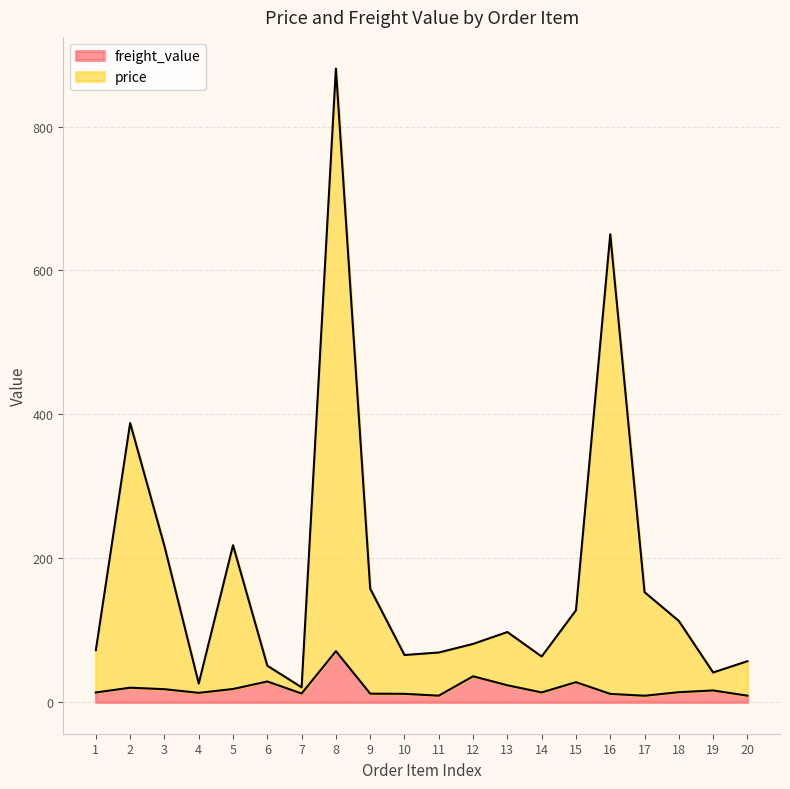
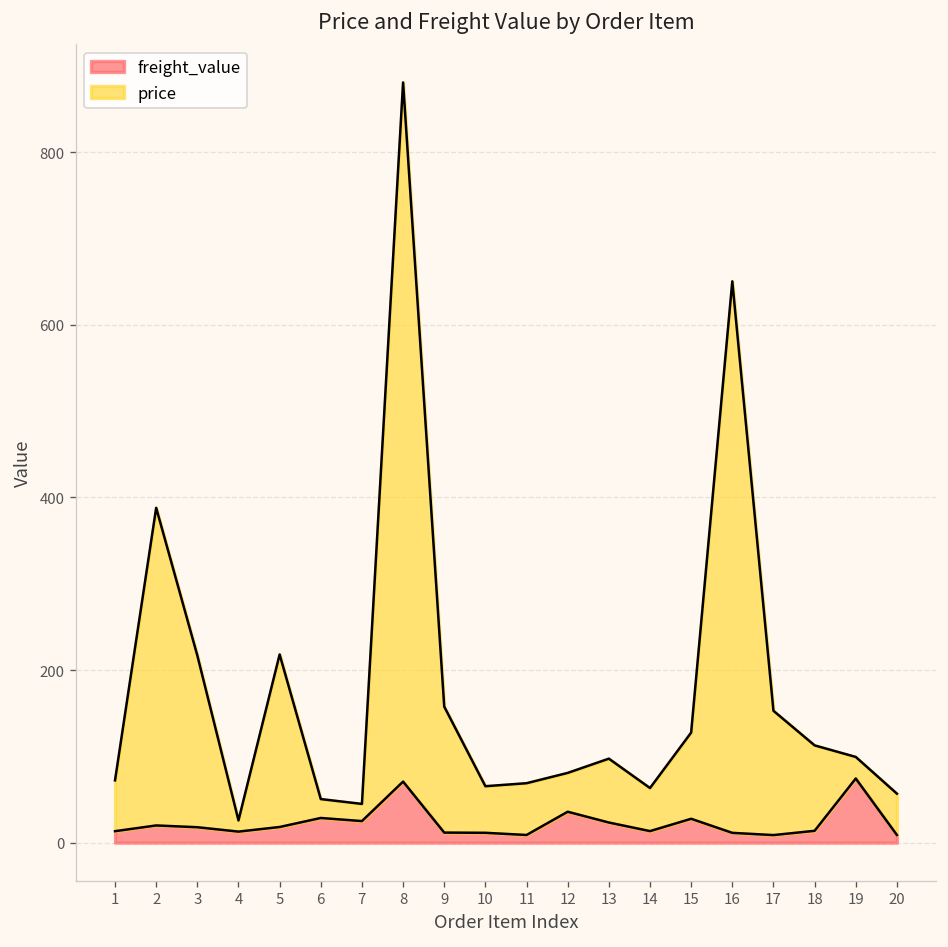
  {
    "freight_value": {
      "1": 10,
      "2": 20,
      "3": 20,
      "4": 10,
      "5": 20,
      "6": 30,
-     "7": 10,
+     "7": 20,
      "8": 70,
      "9": 10,
      "10": 10,
      "11": 10,
      "12": 40,
      "13": 20,
      "14": 10,
      "15": 30,
      "16": 10,
      "17": 10,
      "18": 10,
-     "19": 20,
+     "19": 70,
      "20": 10
    },
    "price": {
      "1": 60,
      "2": 370,
      "3": 200,
      "4": 10,
      "5": 200,
      "6": 20,
-     "7": 10,
+     "7": 20,
      "8": 810,
      "9": 150,
      "10": 50,
      "11": 60,
      "12": 50,
      "13": 70,
      "14": 50,
      "15": 100,
      "16": 640,
      "17": 140,
      "18": 100,
      "19": 30,
      "20": 50
    }
  }
